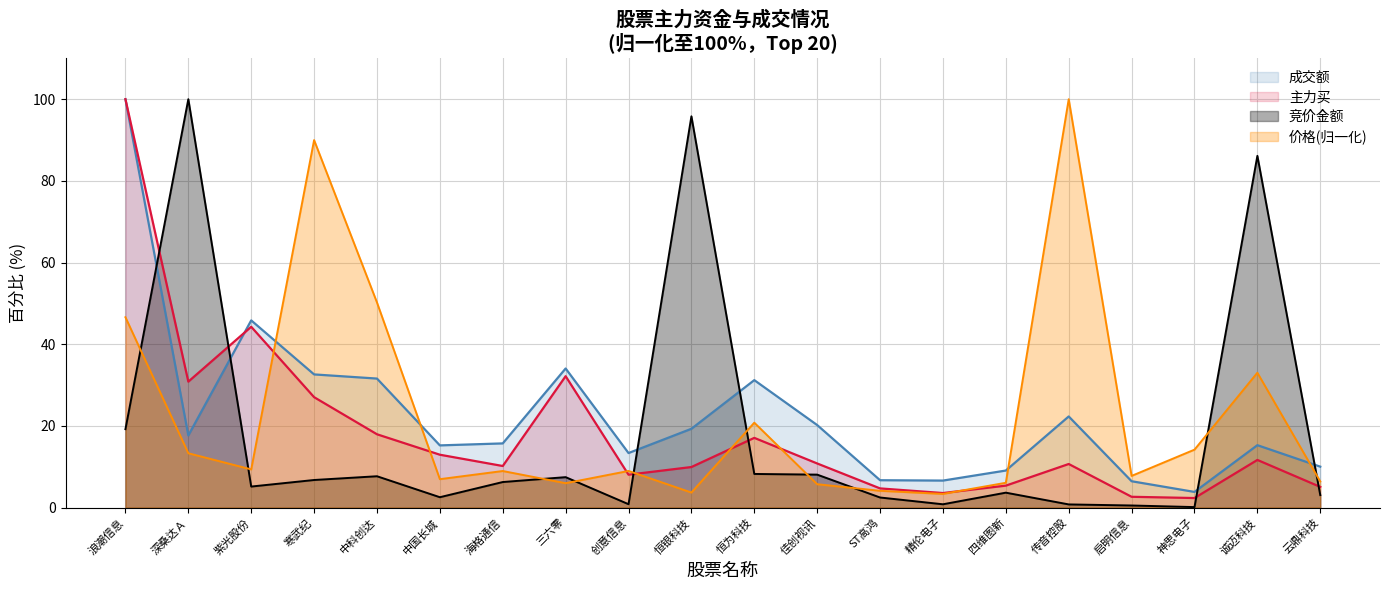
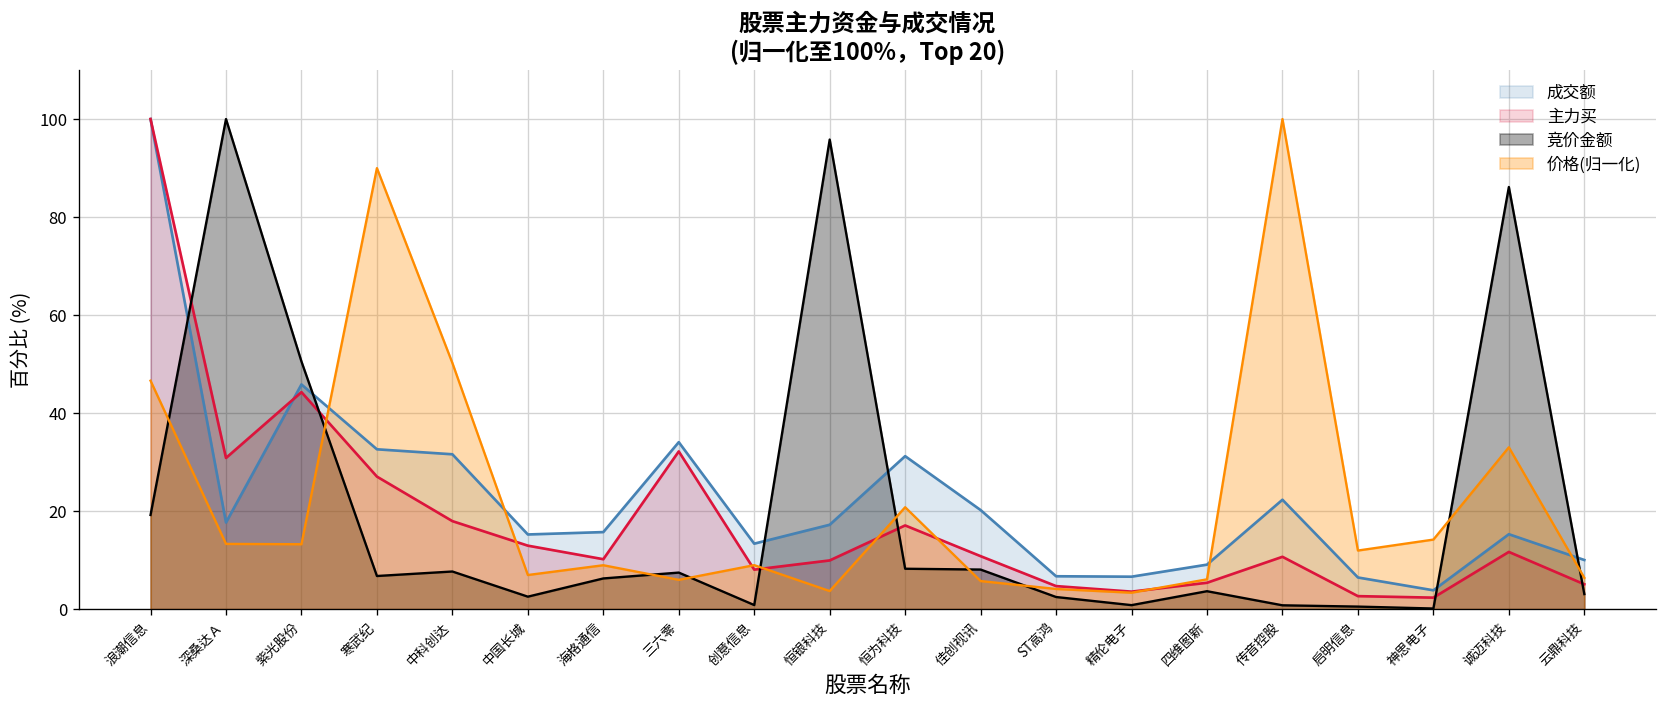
  {
    "成交额": {
      "深桑达Ａ": 18,
      "紫光股份": 46,
      "寒武纪": 33,
      "中科创达": 32,
      "中国长城": 15,
      "海格通信": 16,
      "三六零": 34,
      "创意信息": 13,
-     "恒银科技": 19,
+     "恒银科技": 17,
      "恒为科技": 31,
      "佳创视讯": 20,
      "ST高鸿": 7,
      "精伦电子": 7,
      "四维图新": 9,
      "传音控股": 22,
      "启明信息": 6,
      "神思电子": 4,
      "诚迈科技": 15,
      "云鼎科技": 10
    },
    "主力买": {
      "深桑达Ａ": 31,
      "紫光股份": 44,
      "寒武纪": 27,
      "中科创达": 18,
      "中国长城": 13,
      "海格通信": 10,
      "三六零": 32,
      "创意信息": 8,
      "恒银科技": 10,
      "恒为科技": 17,
      "佳创视讯": 11,
      "四维图新": 5,
      "传音控股": 11,
      "启明信息": 3,
      "神思电子": 2,
      "诚迈科技": 12,
      "云鼎科技": 5
    },
    "竞价金额": {
      "浪潮信息": 19,
      "深桑达Ａ": 100,
-     "紫光股份": 5,
+     "紫光股份": 51,
      "寒武纪": 7,
      "中科创达": 8,
      "中国长城": 3,
      "海格通信": 6,
      "三六零": 7,
      "创意信息": 1,
      "恒银科技": 96,
      "恒为科技": 8,
      "佳创视讯": 8,
      "ST高鸿": 2,
      "精伦电子": 1,
      "四维图新": 4,
      "传音控股": 1,
      "启明信息": 1,
      "神思电子": 0,
      "诚迈科技": 86,
      "云鼎科技": 3
    },
    "价格(归一化)": {
      "浪潮信息": 47,
      "深桑达Ａ": 13,
-     "紫光股份": 9,
+     "紫光股份": 13,
      "寒武纪": 90,
      "中科创达": 50,
      "中国长城": 7,
      "海格通信": 9,
      "三六零": 6,
      "创意信息": 9,
      "恒银科技": 4,
      "恒为科技": 21,
      "佳创视讯": 6,
      "四维图新": 6,
      "传音控股": 100,
-     "启明信息": 8,
+     "启明信息": 12,
      "神思电子": 14,
      "诚迈科技": 33,
      "云鼎科技": 6
    }
  }
